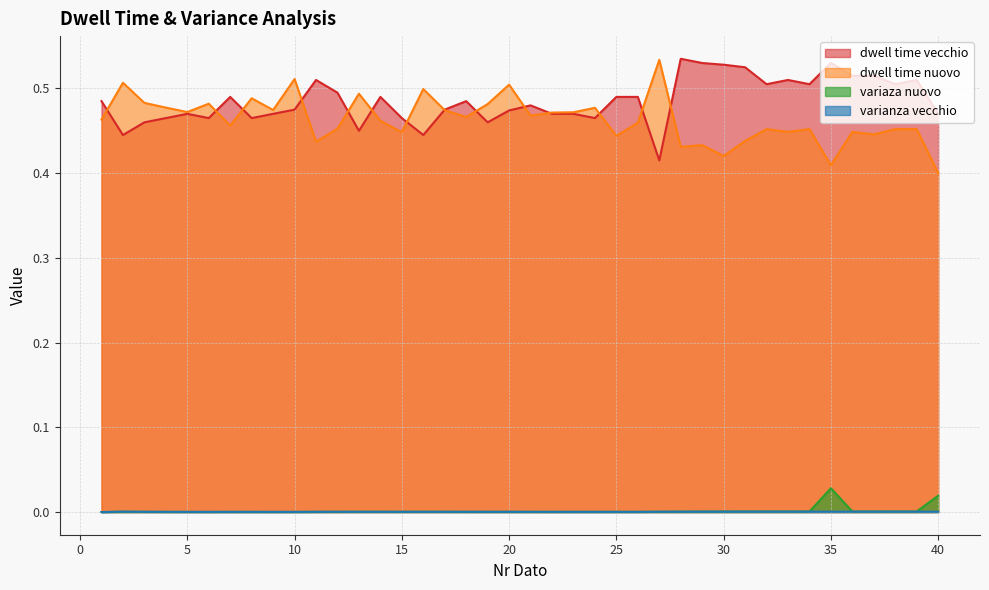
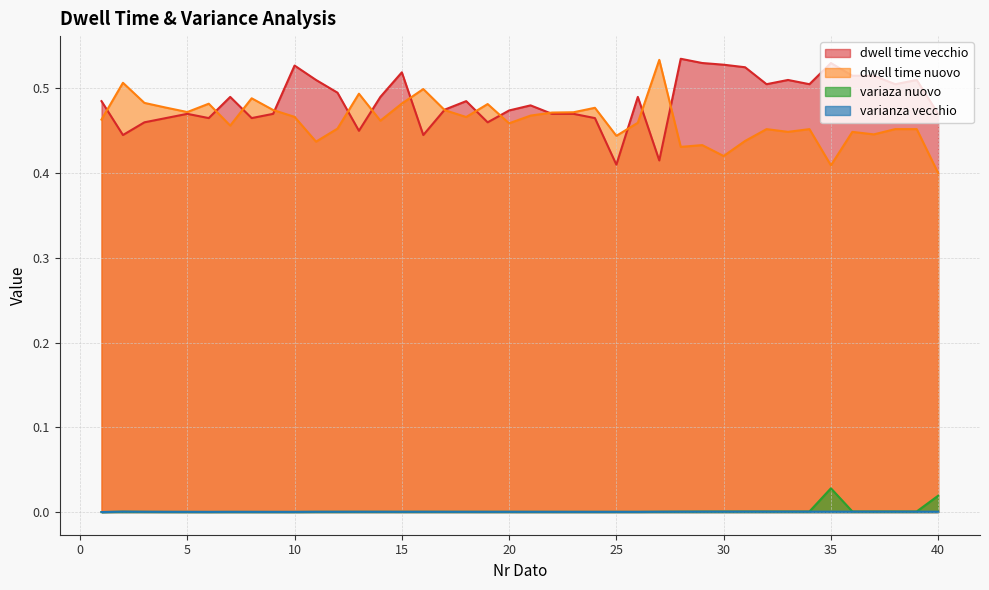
  {
    "dwell time vecchio": {
-     "10": 0.48,
-     "15": 0.47,
+     "10": 0.53,
+     "15": 0.52,
      "20": 0.47,
-     "25": 0.49,
+     "25": 0.41,
      "30": 0.53
    },
    "dwell time nuovo": {
-     "10": 0.51,
-     "15": 0.45,
-     "20": 0.50,
+     "10": 0.47,
+     "15": 0.48,
+     "20": 0.46,
      "25": 0.44,
      "30": 0.42,
      "35": 0.41,
      "40": 0.40
    },
    "variaza nuovo": {
      "35": 0.03,
      "40": 0.02
    },
    "varianza vecchio": {
      "35": 0.00,
      "40": 0.00
    }
  }
